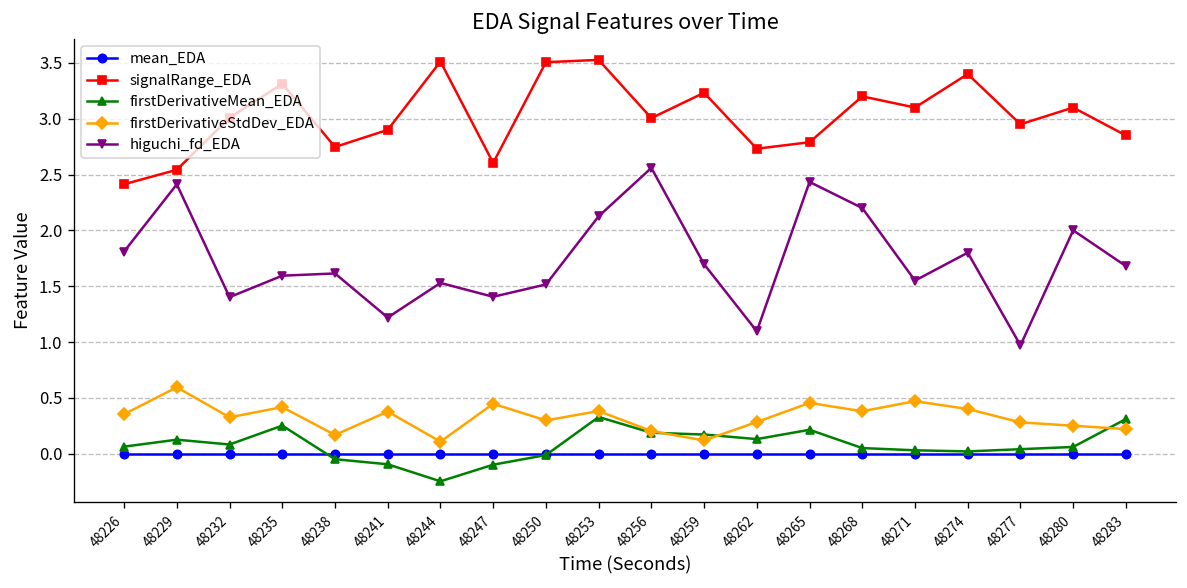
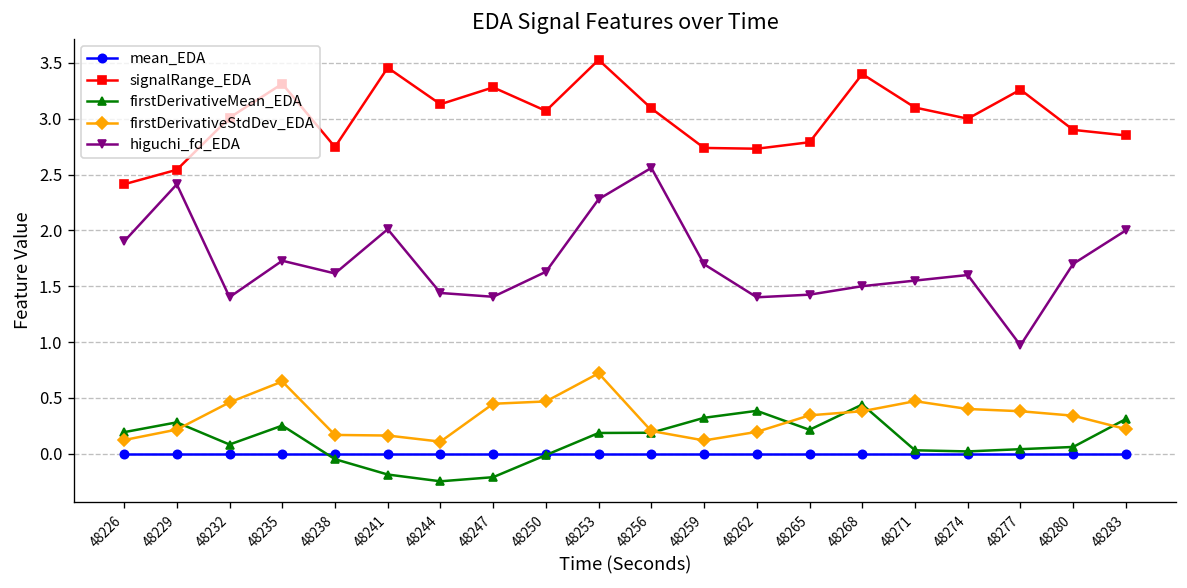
  {
    "mean_EDA": {
      "48226": 0.0,
      "48229": 0.0,
      "48232": 0.0,
      "48235": 0.0,
      "48238": 0.0,
      "48241": 0.0,
      "48244": 0.0,
      "48247": 0.0,
      "48253": 0.0,
      "48256": 0.0,
      "48259": 0.0,
      "48262": 0.0,
      "48265": 0.0,
      "48268": 0.0,
      "48271": 0.0,
      "48277": 0.0,
      "48280": 0.0,
      "48283": 0.0
    },
    "signalRange_EDA": {
      "48226": 2.4,
      "48229": 2.5,
      "48238": 2.7,
-     "48241": 2.9,
-     "48244": 3.5,
-     "48247": 2.6,
-     "48250": 3.5,
+     "48241": 3.5,
+     "48244": 3.1,
+     "48247": 3.3,
+     "48250": 3.1,
      "48253": 3.5,
-     "48256": 3.0,
-     "48259": 3.2,
+     "48256": 3.1,
+     "48259": 2.7,
      "48262": 2.7,
      "48265": 2.8,
-     "48268": 3.2,
+     "48268": 3.4,
      "48271": 3.1,
-     "48274": 3.4,
-     "48277": 3.0,
-     "48280": 3.1,
+     "48274": 3.0,
+     "48277": 3.3,
+     "48280": 2.9,
      "48283": 2.9
    },
    "firstDerivativeMean_EDA": {
-     "48226": 0.1,
-     "48229": 0.1,
+     "48226": 0.2,
+     "48229": 0.3,
      "48232": 0.1,
      "48235": 0.3,
      "48238": 0.0,
-     "48241": -0.1,
+     "48241": -0.2,
      "48244": -0.2,
-     "48247": -0.1,
-     "48253": 0.3,
-     "48259": 0.2,
-     "48262": 0.1,
+     "48247": -0.2,
+     "48253": 0.2,
+     "48259": 0.3,
+     "48262": 0.4,
      "48265": 0.2,
-     "48268": 0.1,
+     "48268": 0.4,
      "48271": 0.0,
      "48277": 0.0,
      "48280": 0.1,
      "48283": 0.3
    },
    "firstDerivativeStdDev_EDA": {
-     "48226": 0.4,
-     "48229": 0.6,
-     "48232": 0.3,
-     "48235": 0.4,
+     "48226": 0.1,
+     "48229": 0.2,
+     "48232": 0.5,
+     "48235": 0.6,
      "48238": 0.2,
-     "48241": 0.4,
+     "48241": 0.2,
      "48244": 0.1,
      "48247": 0.4,
-     "48250": 0.3,
-     "48253": 0.4,
+     "48250": 0.5,
+     "48253": 0.7,
      "48259": 0.1,
-     "48262": 0.3,
-     "48265": 0.5,
+     "48262": 0.2,
+     "48265": 0.3,
      "48268": 0.4,
      "48271": 0.5,
      "48274": 0.4,
-     "48277": 0.3,
-     "48280": 0.25,
+     "48277": 0.4,
+     "48280": 0.34,
      "48283": 0.2
    },
    "higuchi_fd_EDA": {
-     "48226": 1.8,
+     "48226": 1.9,
      "48229": 2.4,
      "48232": 1.4,
-     "48235": 1.6,
+     "48235": 1.7,
      "48238": 1.6,
-     "48241": 1.2,
-     "48244": 1.5,
+     "48241": 2.0,
+     "48244": 1.4,
      "48247": 1.4,
-     "48250": 1.5,
-     "48253": 2.1,
+     "48250": 1.6,
+     "48253": 2.3,
      "48256": 2.6,
      "48259": 1.7,
-     "48262": 1.1,
-     "48265": 2.4,
-     "48268": 2.2,
+     "48262": 1.4,
+     "48265": 1.4,
+     "48268": 1.5,
      "48271": 1.6,
-     "48274": 1.8,
+     "48274": 1.6,
      "48277": 1.0,
-     "48280": 2.0,
-     "48283": 1.7
+     "48280": 1.7,
+     "48283": 2.0
    }
  }
